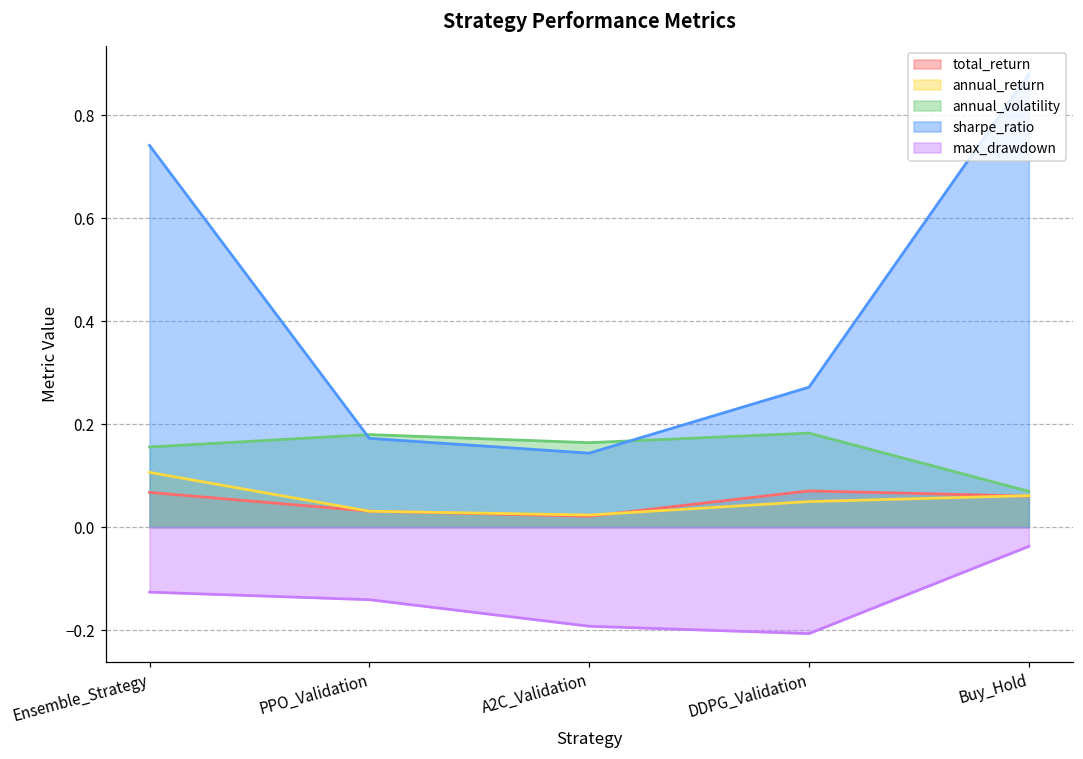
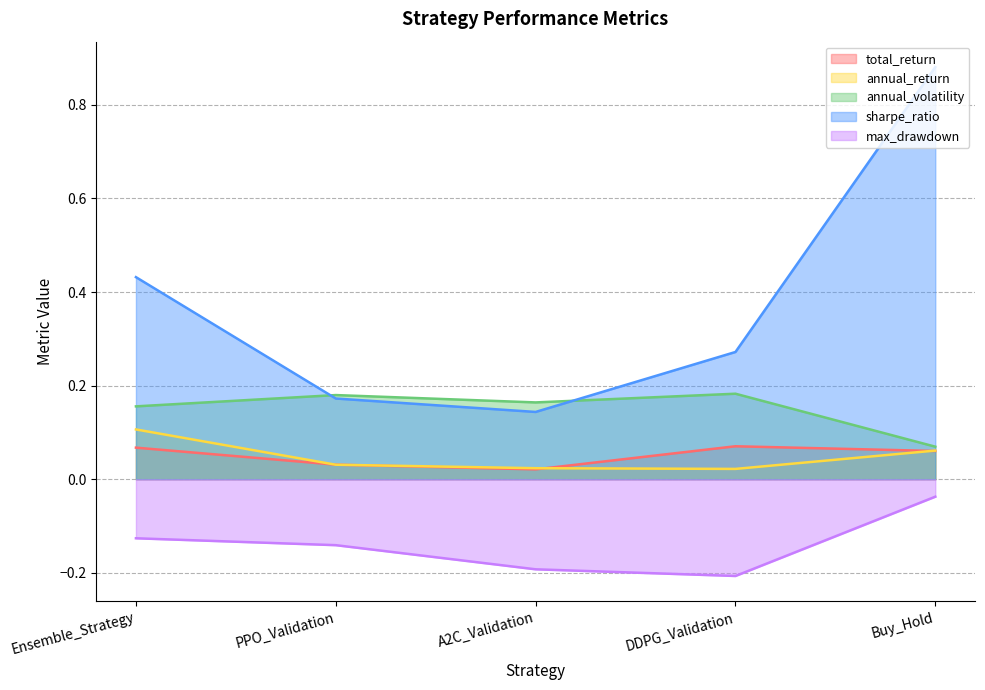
  {
    "total_return": {
      "Ensemble_Strategy": 0.07,
      "DDPG_Validation": 0.07
    },
    "annual_return": {
      "Ensemble_Strategy": 0.11,
-     "DDPG_Validation": 0.05
+     "DDPG_Validation": 0.02
    },
    "annual_volatility": {
      "Ensemble_Strategy": 0.16,
      "PPO_Validation": 0.18,
      "A2C_Validation": 0.16,
      "DDPG_Validation": 0.18,
      "Buy_Hold": 0.07
    },
    "sharpe_ratio": {
-     "Ensemble_Strategy": 0.74,
+     "Ensemble_Strategy": 0.43,
      "PPO_Validation": 0.17,
      "A2C_Validation": 0.14,
      "DDPG_Validation": 0.27
    }
  }
